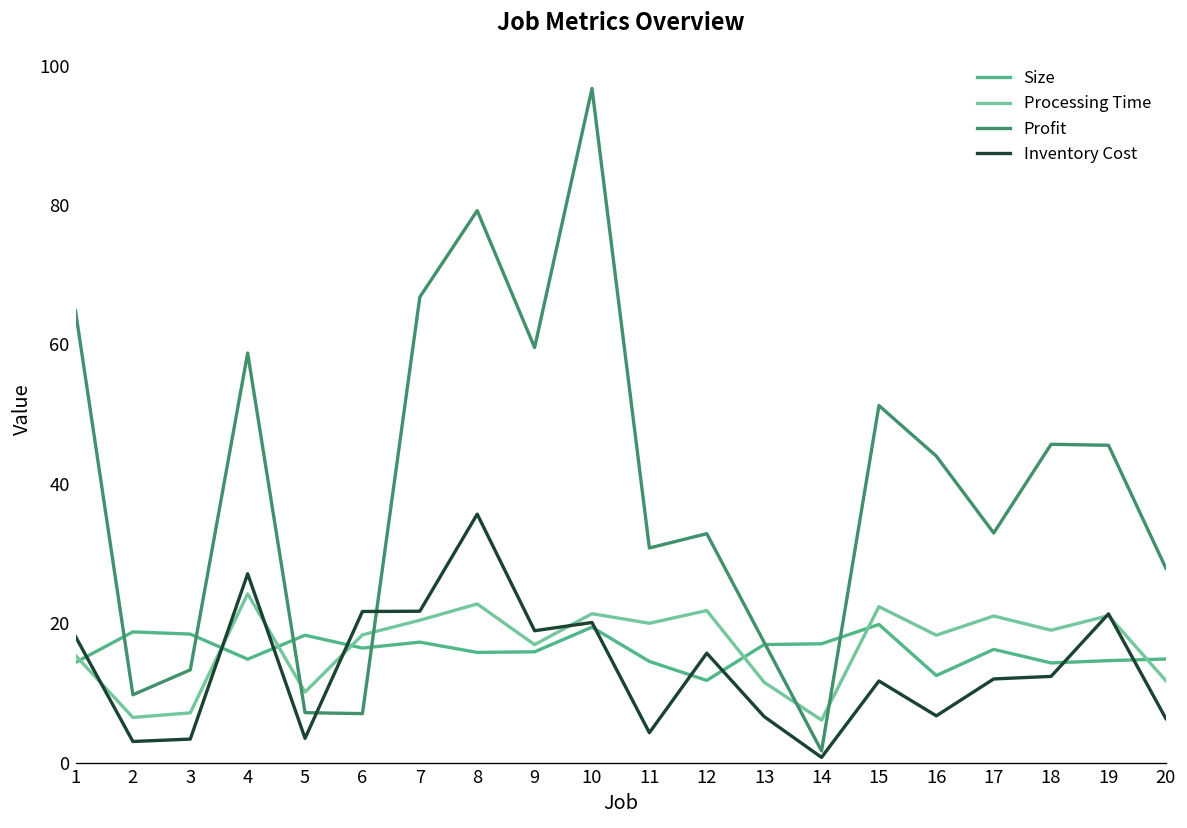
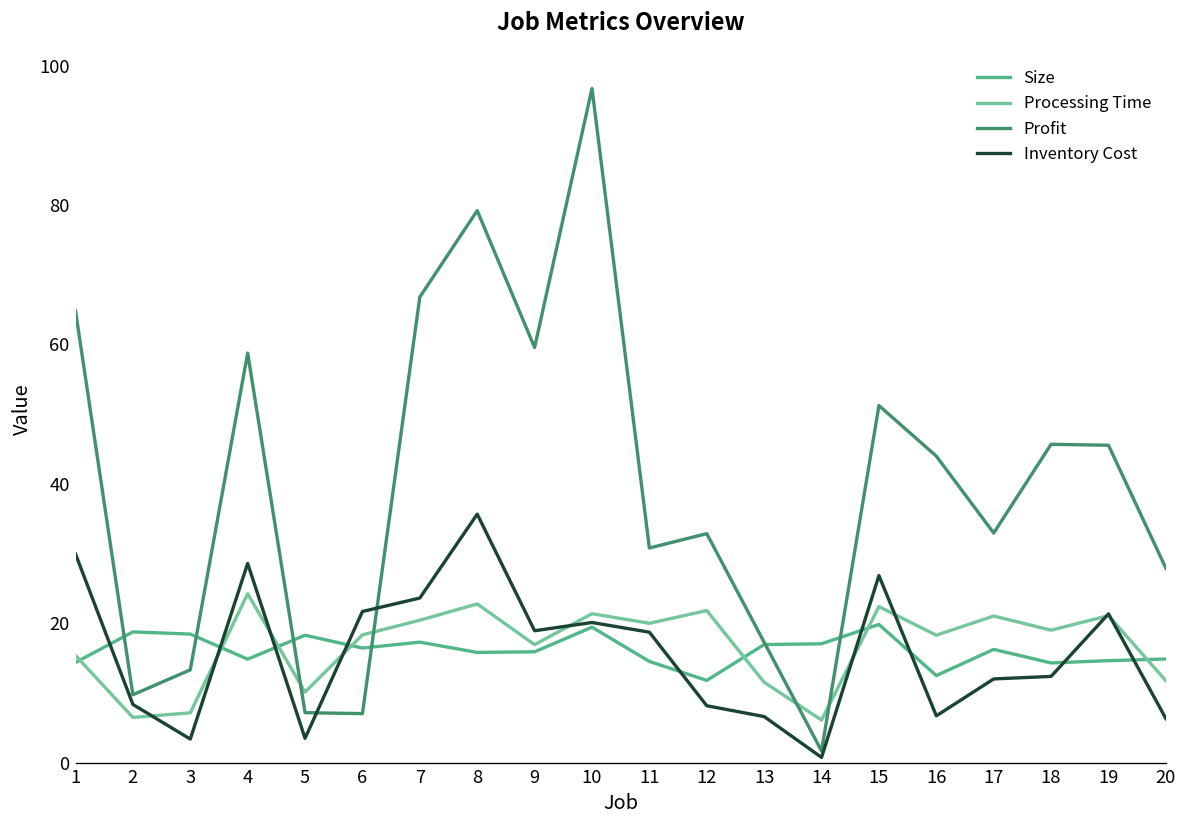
  {
    "Inventory Cost": {
-     "1": 18,
-     "2": 3,
+     "1": 30,
+     "2": 8,
      "3": 3,
-     "4": 27,
+     "4": 29,
      "5": 3,
      "6": 22,
-     "7": 22,
+     "7": 24,
      "8": 36,
      "9": 19,
      "10": 20,
-     "11": 4,
-     "12": 16,
+     "11": 19,
+     "12": 8,
      "13": 7,
      "14": 1,
-     "15": 12,
+     "15": 27,
      "16": 7,
      "17": 12,
      "18": 12,
      "20": 6
    }
  }
